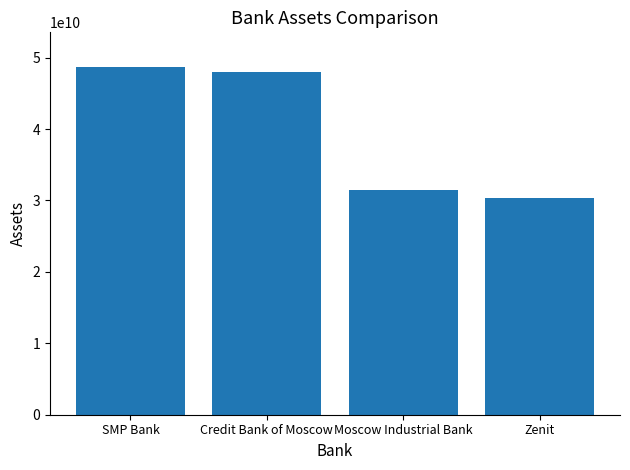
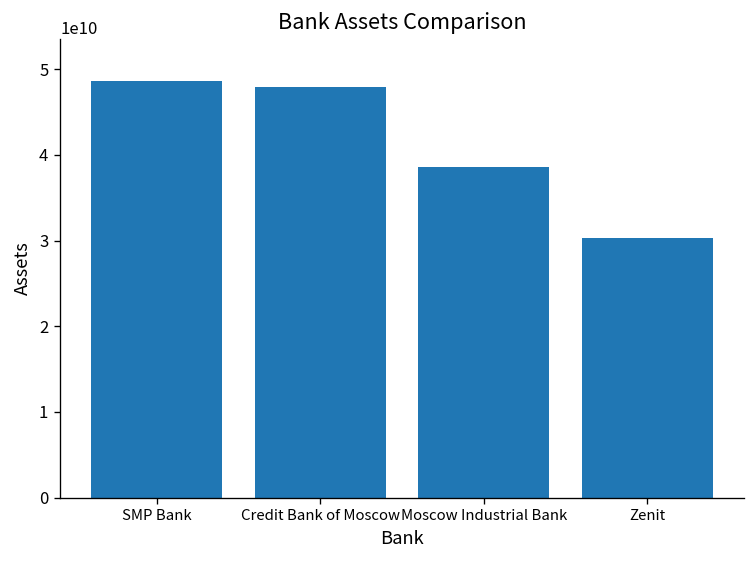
  {
    "SMP Bank": 49000000000,
    "Credit Bank of Moscow": 48000000000,
-   "Moscow Industrial Bank": 31000000000,
+   "Moscow Industrial Bank": 39000000000,
    "Zenit": 30000000000
  }
